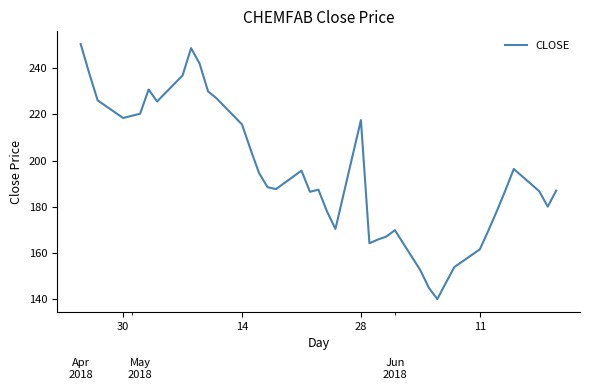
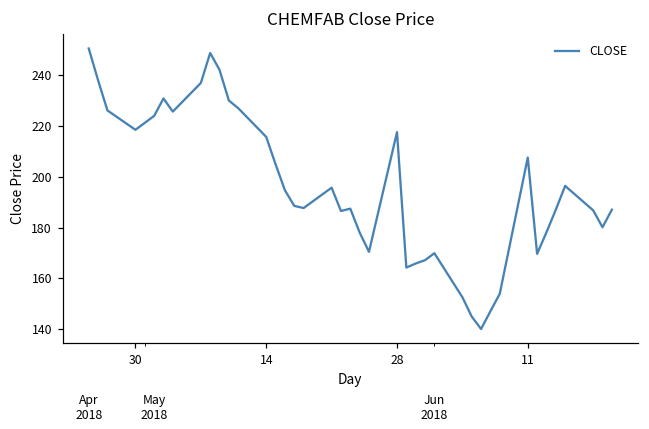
  {
    "Apr 2018": 250,
    "30": 218,
-   "May 2018": 220,
+   "May 2018": 224,
    "14": 216,
    "28": 217,
    "Jun 2018": 170,
-   "11": 162
+   "11": 208
  }
